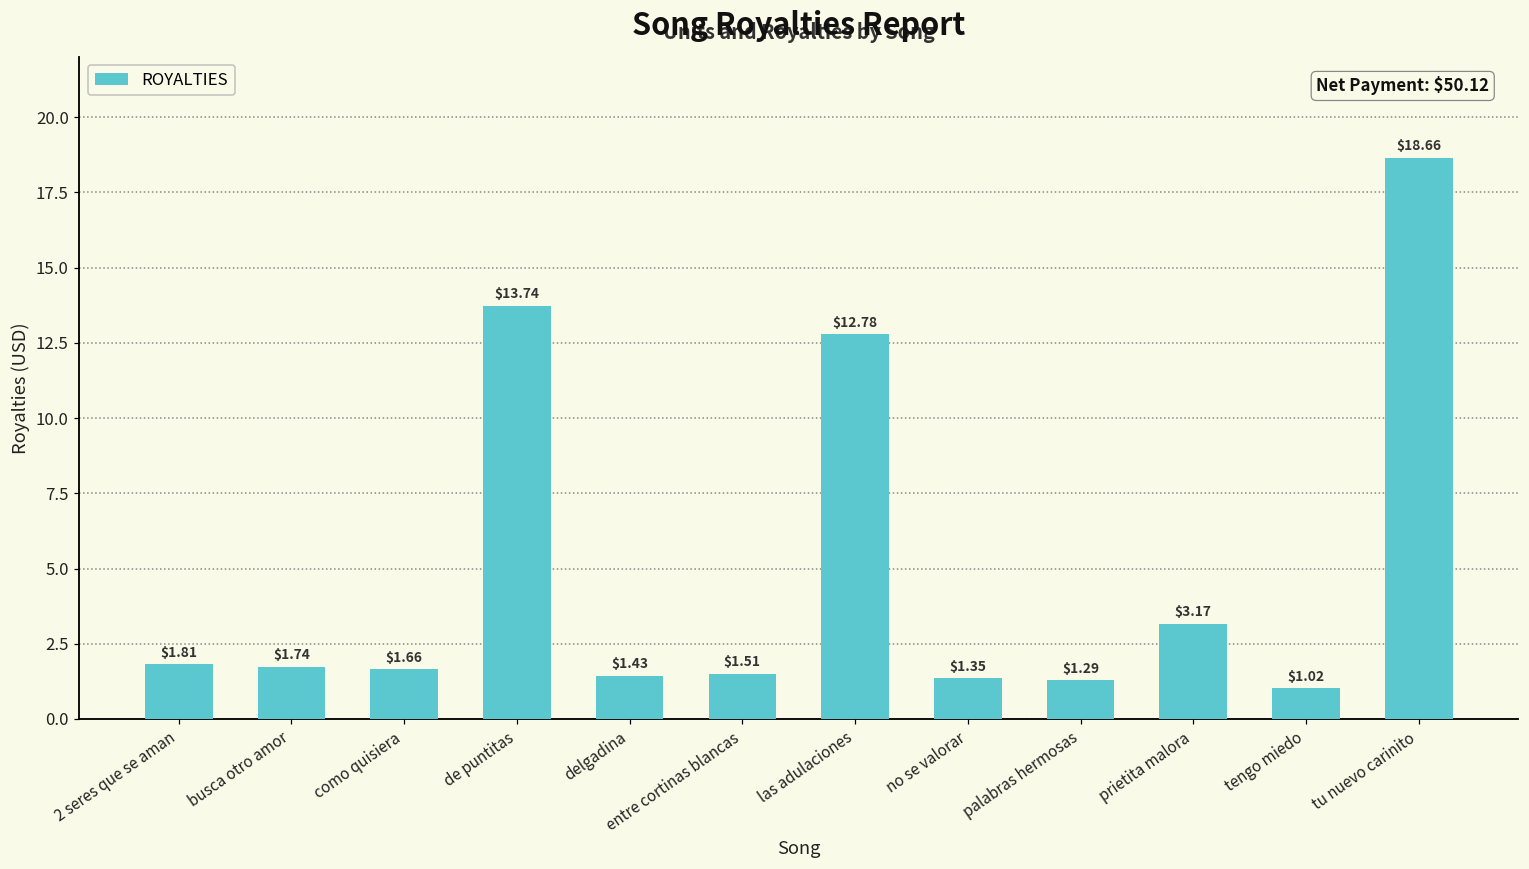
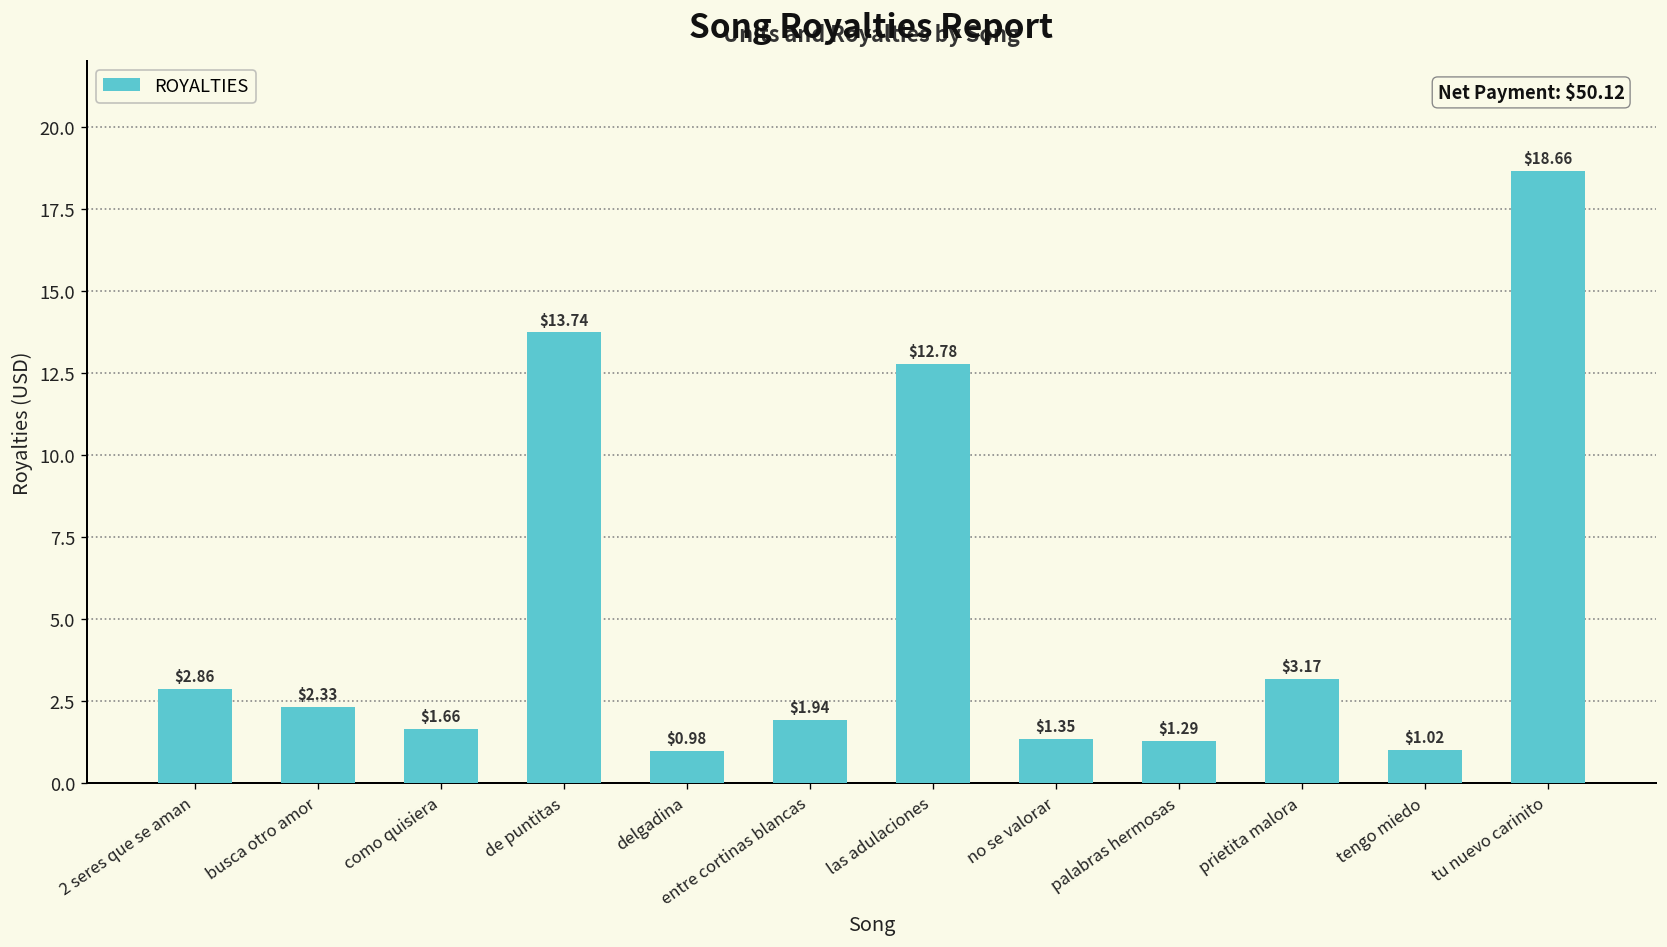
  {
-   "2 seres que se aman": "$1.81",
-   "busca otro amor": "$1.74",
+   "2 seres que se aman": "$2.86",
+   "busca otro amor": "$2.33",
    "como quisiera": "$1.66",
    "de puntitas": "$13.74",
-   "delgadina": "$1.43",
-   "entre cortinas blancas": "$1.51",
+   "delgadina": "$0.98",
+   "entre cortinas blancas": "$1.94",
    "las adulaciones": "$12.78",
    "no se valorar": "$1.35",
    "palabras hermosas": "$1.29",
    "prietita malora": "$3.17",
    "tengo miedo": "$1.02",
    "tu nuevo carinito": "$18.66"
  }
